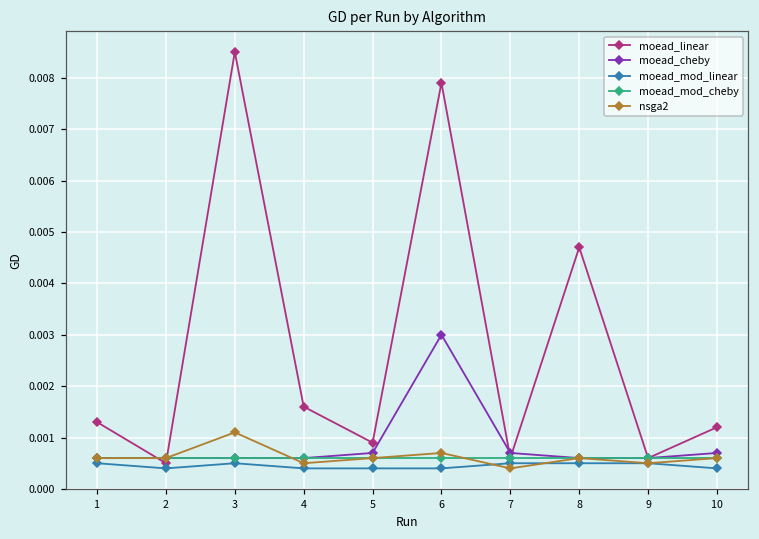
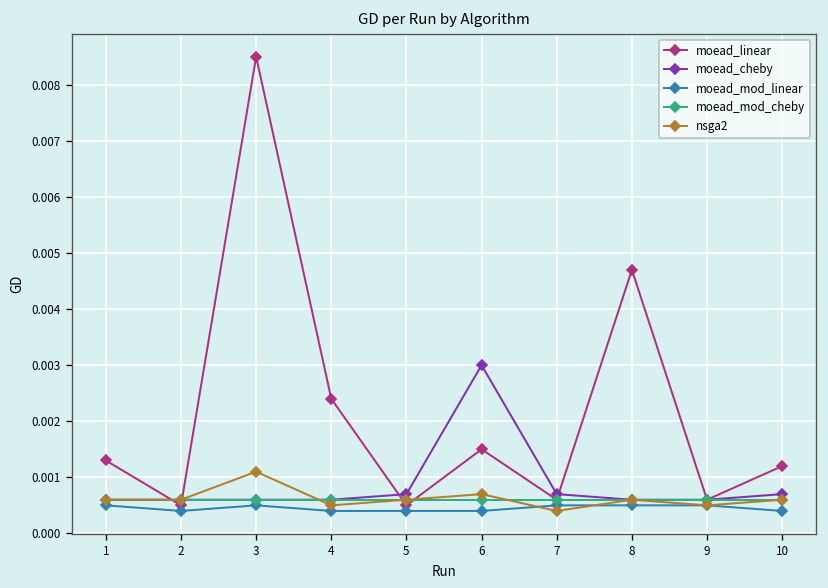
  {
    "moead_linear": {
      "1": 0.0013,
      "2": 0.0005,
      "3": 0.0085,
-     "4": 0.0016,
-     "5": 0.0009,
-     "6": 0.0079,
+     "4": 0.0024,
+     "5": 0.0005,
+     "6": 0.0015,
      "8": 0.0047,
      "10": 0.0012
    },
    "moead_cheby": {
      "5": 0.0007,
      "6": 0.0030,
      "7": 0.0007,
      "10": 0.0007
    },
    "moead_mod_linear": {
      "1": 0.0005,
      "2": 0.0004,
      "3": 0.0005,
      "4": 0.0004,
      "5": 0.0004,
      "6": 0.0004,
      "7": 0.0005,
      "8": 0.0005,
      "10": 0.0004
    },
    "moead_mod_cheby": {
      "6": 0.0006
    },
    "nsga2": {
      "3": 0.0011,
      "4": 0.0005,
      "6": 0.0007,
      "7": 0.0004
    }
  }
